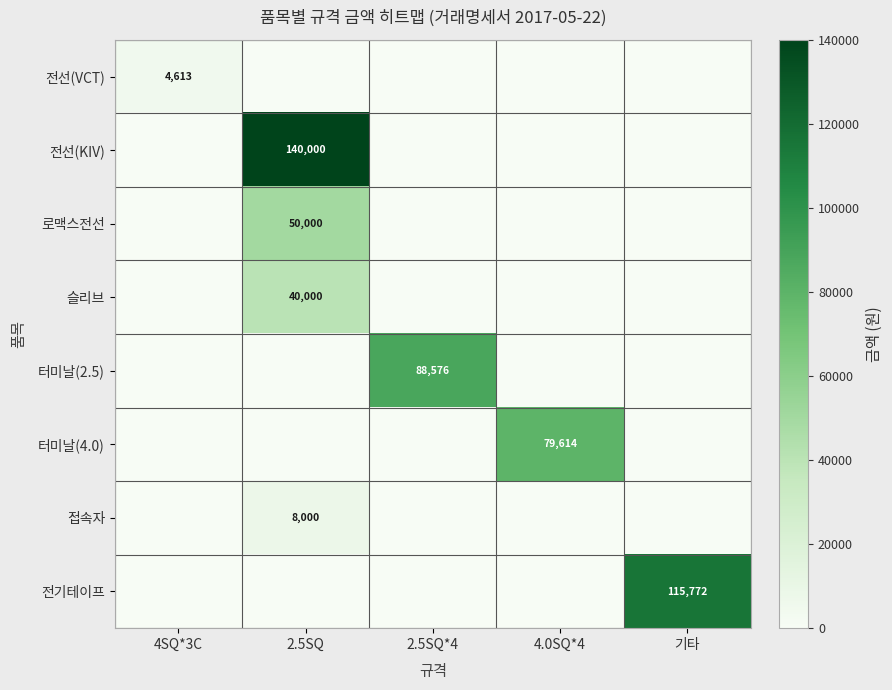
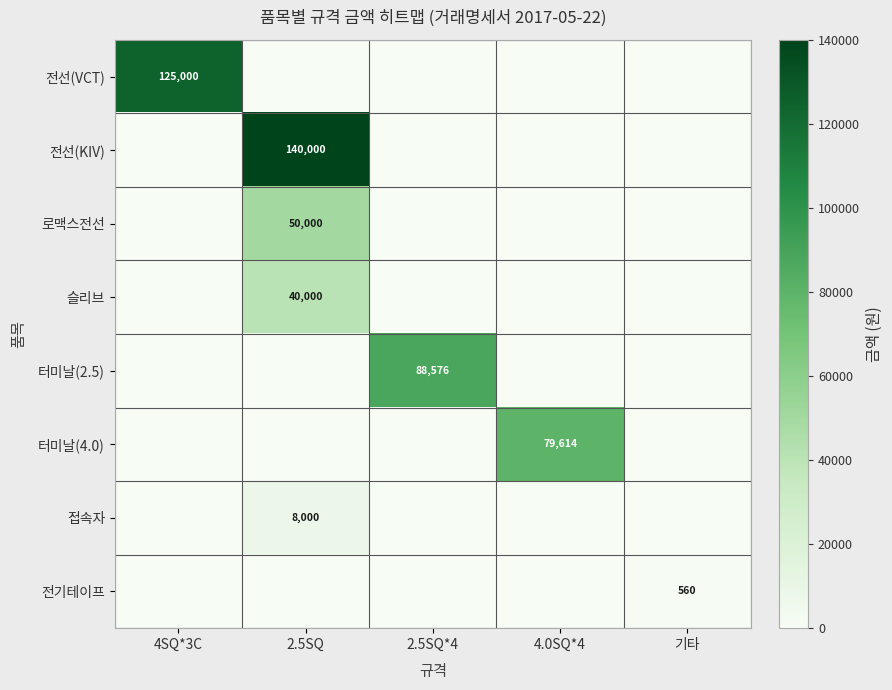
  {
    "전선(VCT)": {
-     "4SQ*3C": "4,613"
+     "4SQ*3C": "125,000"
    },
    "전선(KIV)": {
      "2.5SQ": "140,000"
    },
    "로맥스전선": {
      "2.5SQ": "50,000"
    },
    "슬리브": {
      "2.5SQ": "40,000"
    },
    "터미날(2.5)": {
      "2.5SQ*4": "88,576"
    },
    "터미날(4.0)": {
      "4.0SQ*4": "79,614"
    },
    "접속자": {
      "2.5SQ": "8,000"
    },
    "전기테이프": {
-     "기타": "115,772"
+     "기타": "560"
    }
  }
